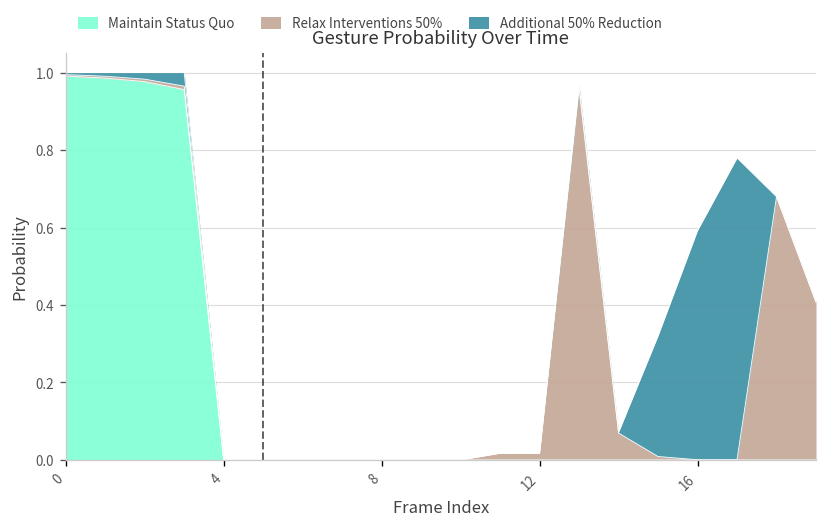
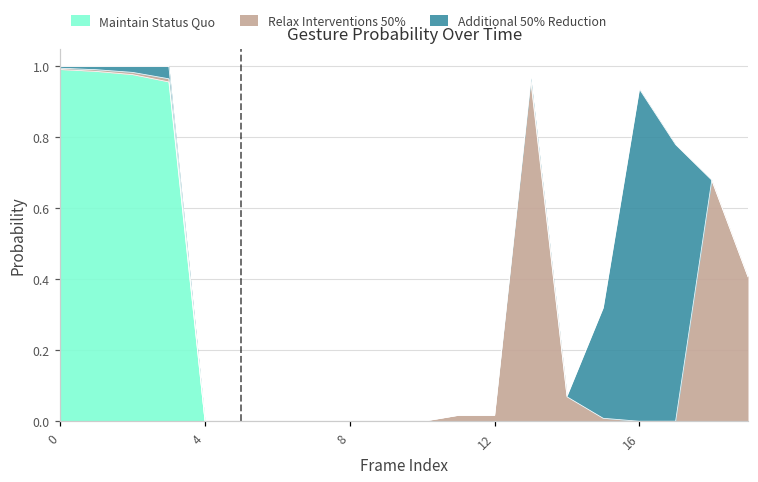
  {
    "Maintain Status Quo": {
      "12": 0.00
    },
    "Additional 50% Reduction": {
-     "16": 0.59
+     "16": 0.94
    }
  }
